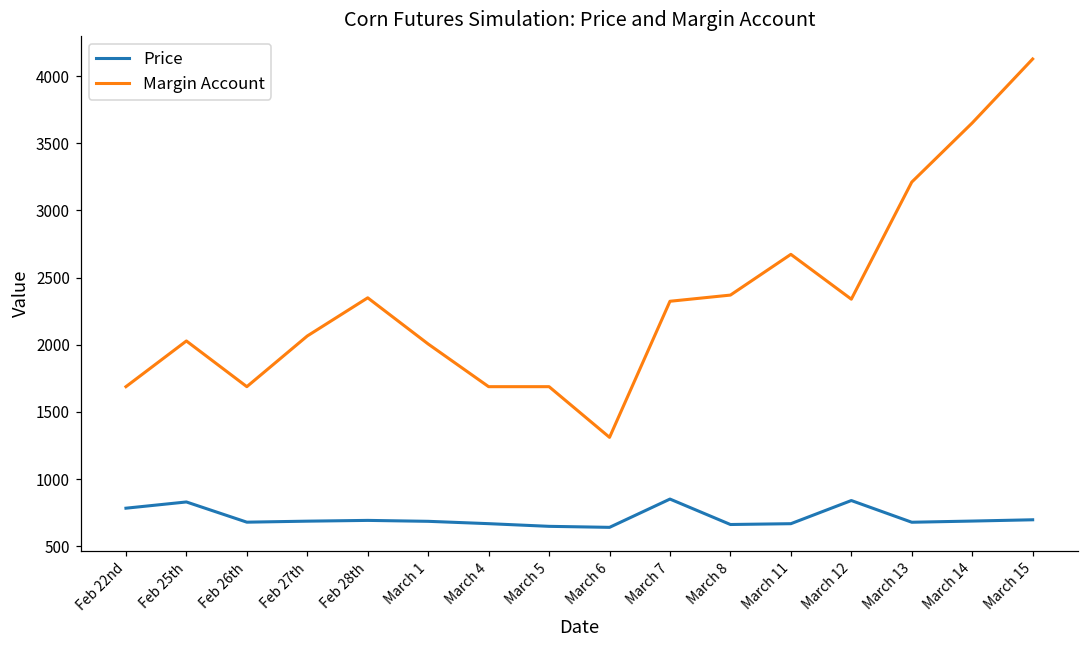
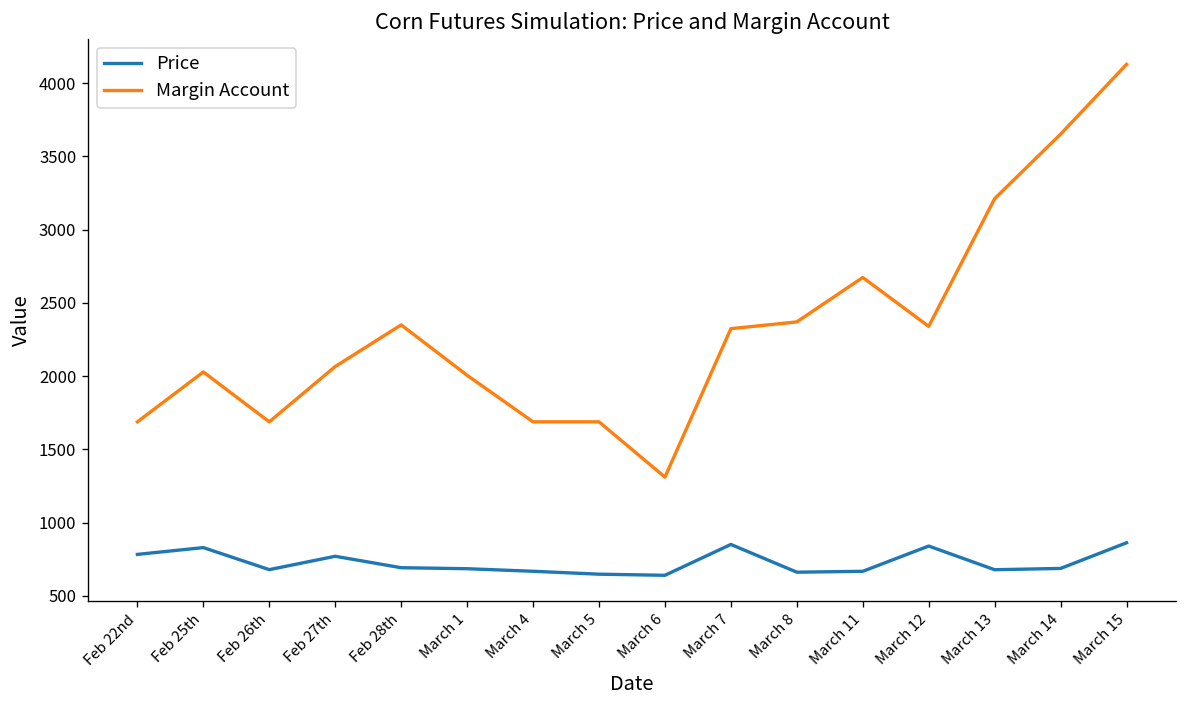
  {
    "Price": {
      "Feb 22nd": 780,
      "Feb 25th": 830,
      "Feb 26th": 680,
-     "Feb 27th": 690,
+     "Feb 27th": 770,
      "Feb 28th": 690,
      "March 1": 690,
      "March 4": 670,
      "March 5": 650,
      "March 6": 640,
      "March 7": 850,
      "March 8": 660,
      "March 11": 670,
      "March 12": 840,
      "March 13": 680,
      "March 14": 690,
-     "March 15": 700
+     "March 15": 860
    },
    "Margin Account": {
      "Feb 22nd": 1690,
      "Feb 25th": 2030,
      "Feb 26th": 1690,
      "Feb 27th": 2070,
      "Feb 28th": 2350,
      "March 1": 2010,
      "March 4": 1690,
      "March 5": 1690,
      "March 6": 1310,
      "March 7": 2320,
      "March 8": 2370,
      "March 11": 2670,
      "March 12": 2340,
      "March 13": 3210,
      "March 14": 3650,
      "March 15": 4130
    }
  }
